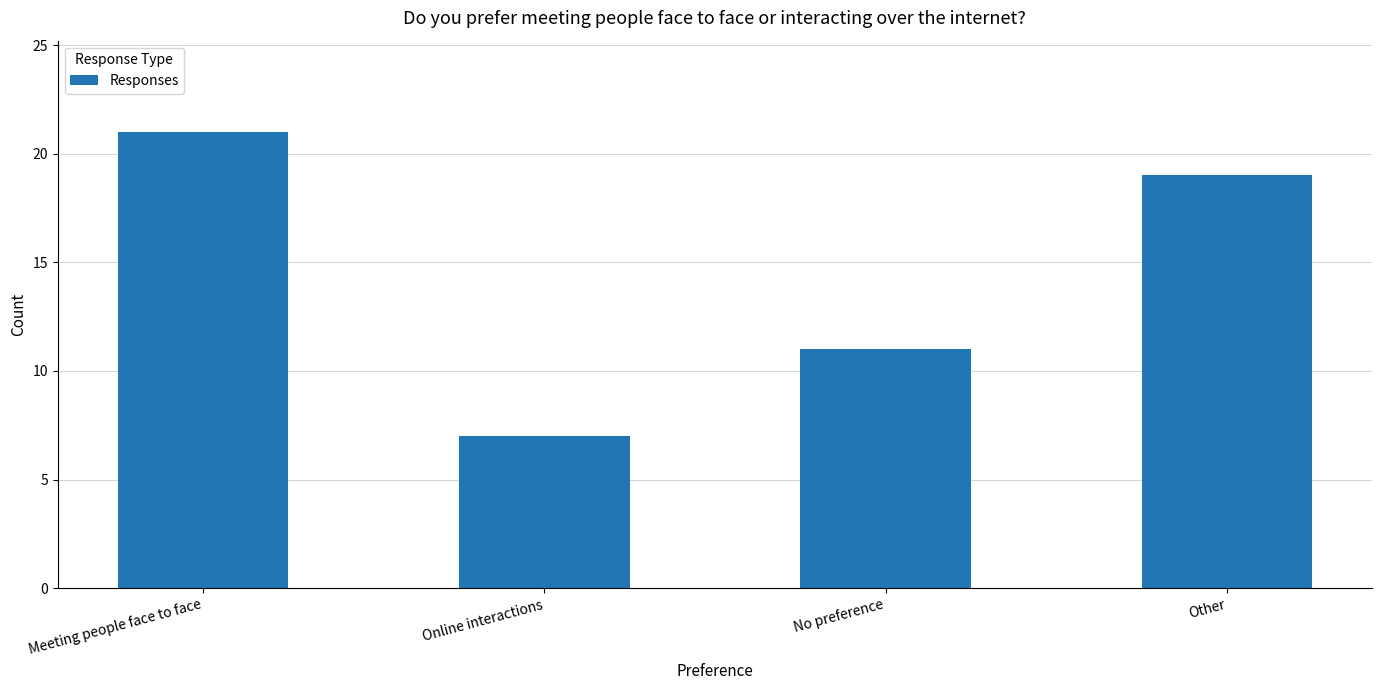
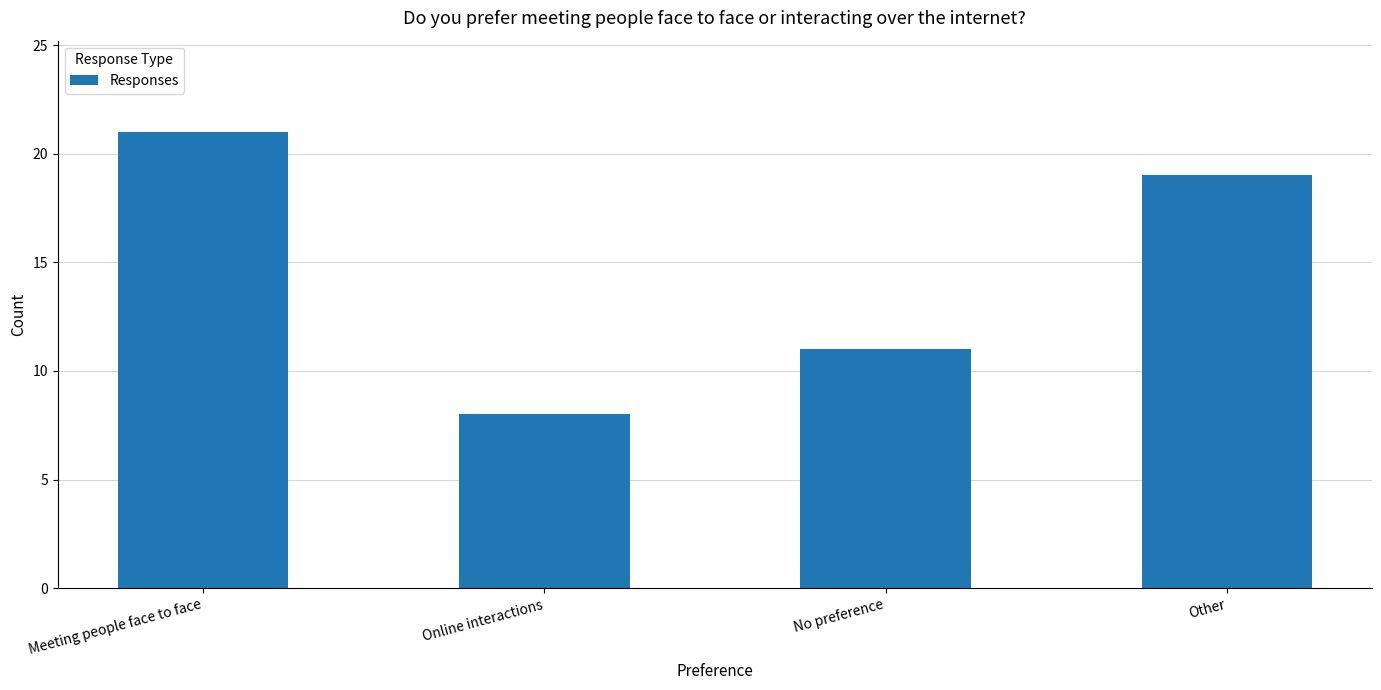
  {
    "Meeting people face to face": 21,
-   "Online interactions": 7,
+   "Online interactions": 8,
    "No preference": 11,
    "Other": 19
  }
